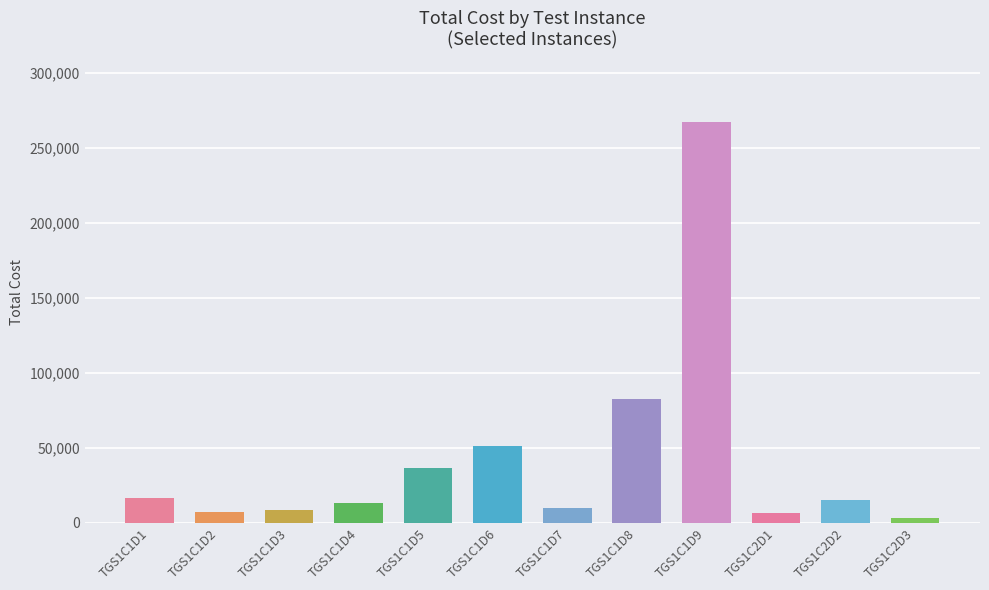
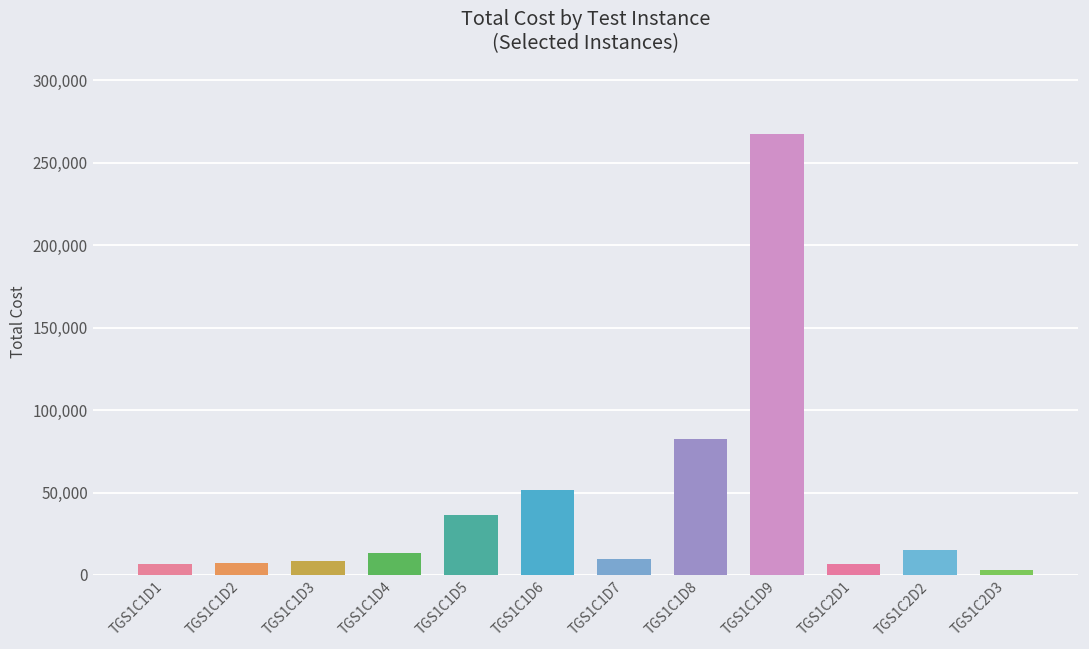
  {
-   "TGS1C1D1": "17,000",
+   "TGS1C1D1": "7,000",
    "TGS1C1D2": "7,000",
    "TGS1C1D3": "9,000",
    "TGS1C1D4": "13,000",
    "TGS1C1D5": "37,000",
    "TGS1C1D6": "51,000",
    "TGS1C1D7": "10,000",
    "TGS1C1D8": "82,000",
    "TGS1C1D9": "267,000",
    "TGS1C2D1": "7,000",
    "TGS1C2D2": "15,000",
    "TGS1C2D3": "3,000"
  }
